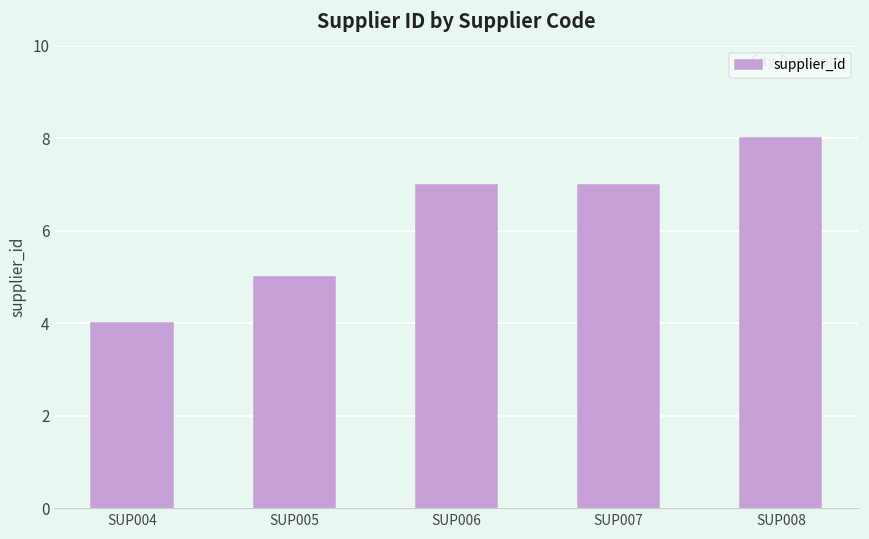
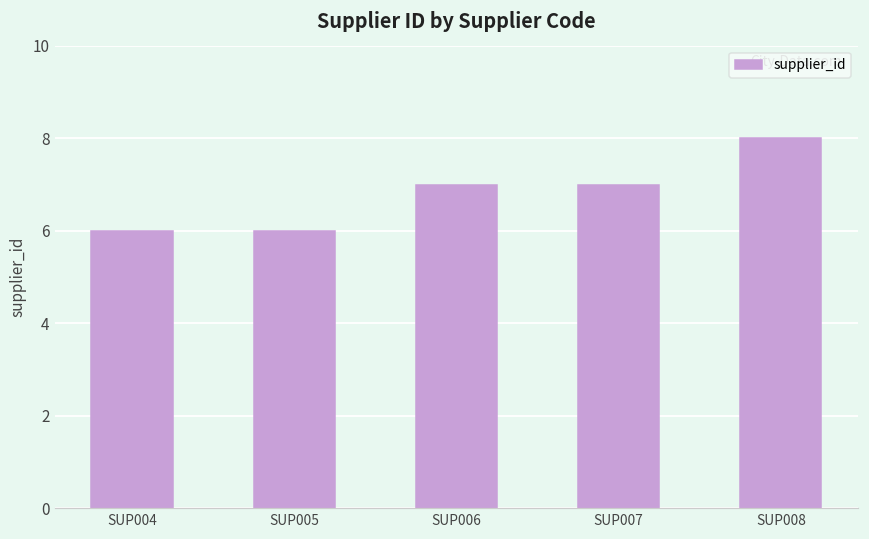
  {
-   "SUP004": 4,
-   "SUP005": 5,
+   "SUP004": 6,
+   "SUP005": 6,
    "SUP006": 7,
    "SUP007": 7,
    "SUP008": 8
  }
